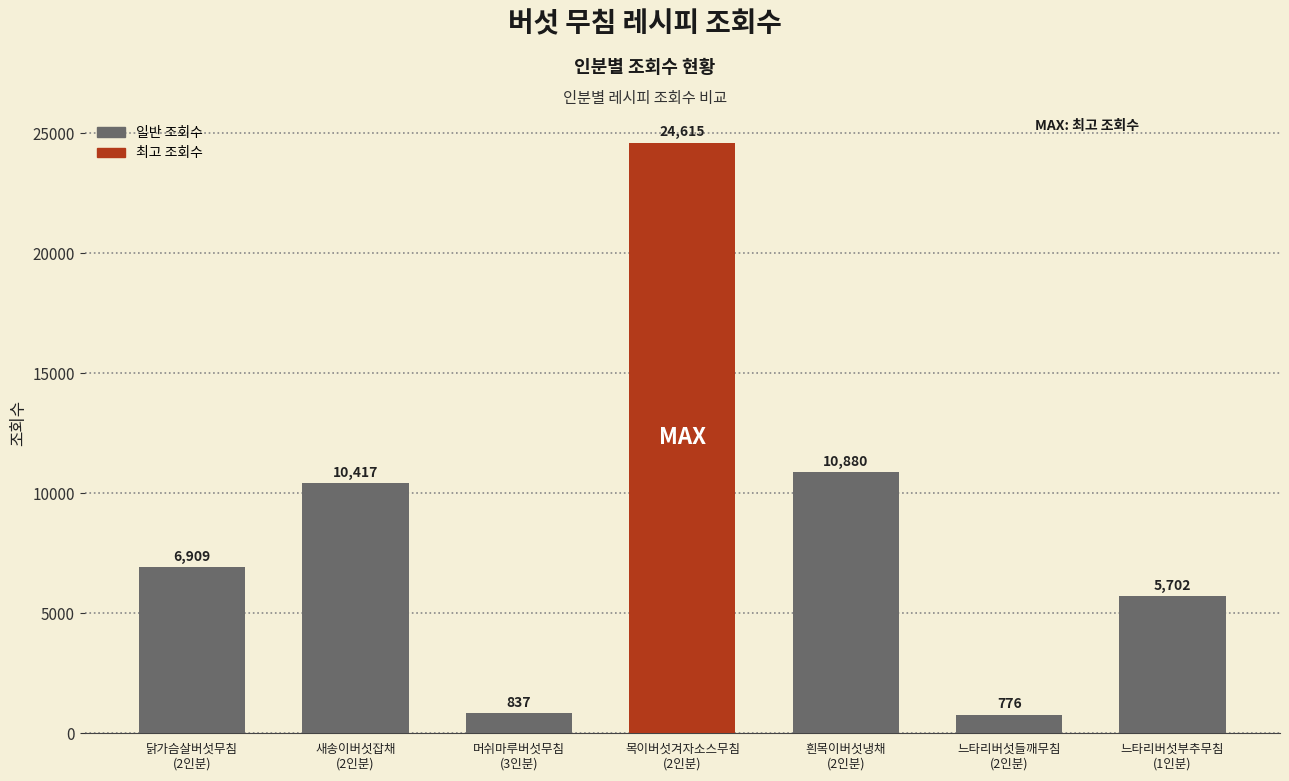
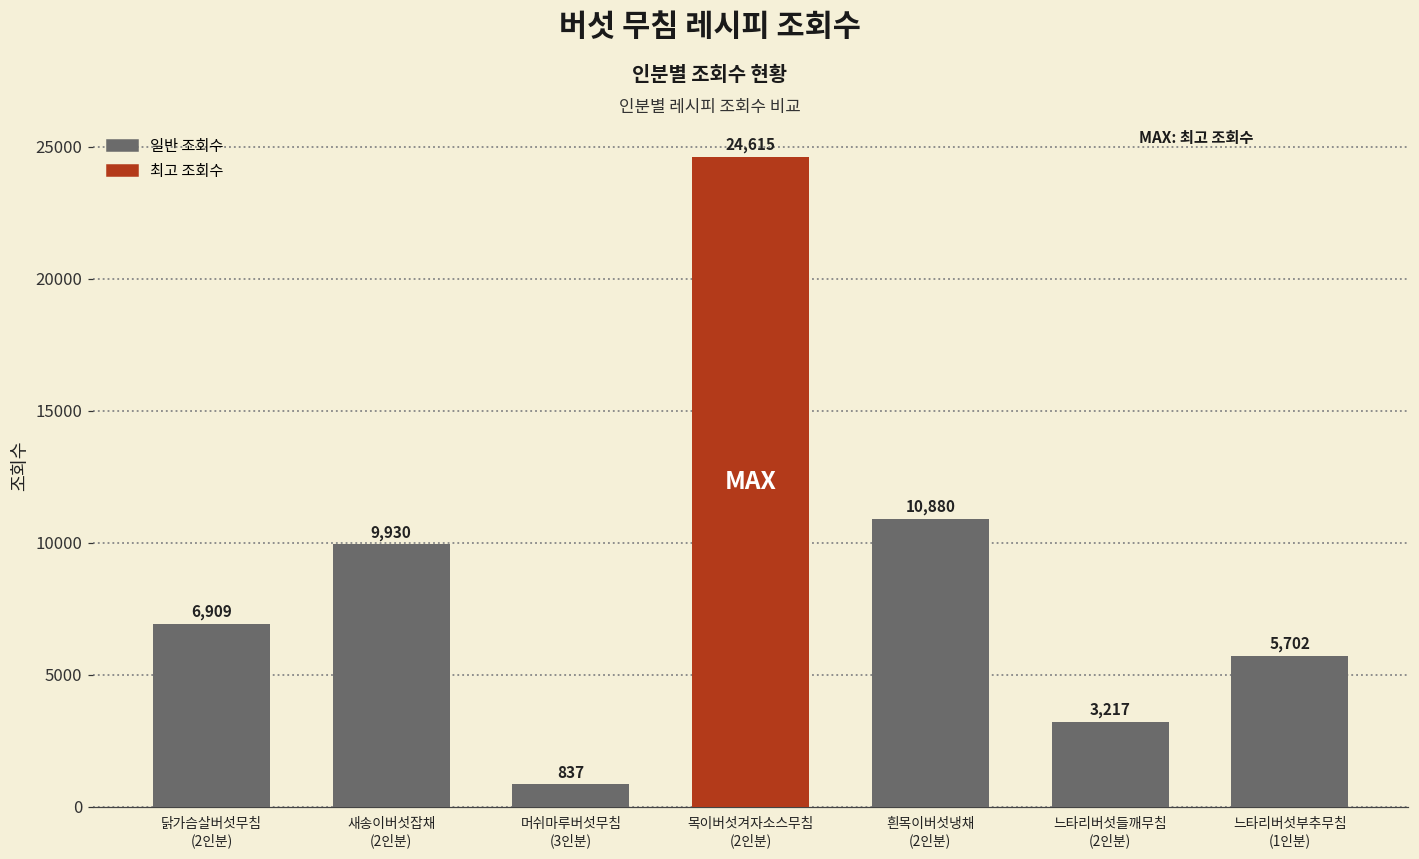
  {
    "닭가슴살버섯무침 (2인분)": "6,909",
-   "새송이버섯잡채 (2인분)": "10,417",
+   "새송이버섯잡채 (2인분)": "9,930",
    "머쉬마루버섯무침 (3인분)": "837",
    "목이버섯겨자소스무침 (2인분)": "24,615",
    "흰목이버섯냉채 (2인분)": "10,880",
-   "느타리버섯들깨무침 (2인분)": "776",
+   "느타리버섯들깨무침 (2인분)": "3,217",
    "느타리버섯부추무침 (1인분)": "5,702"
  }
